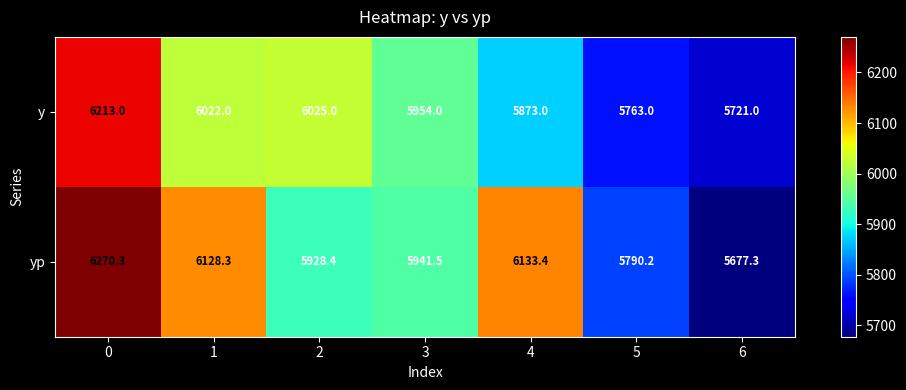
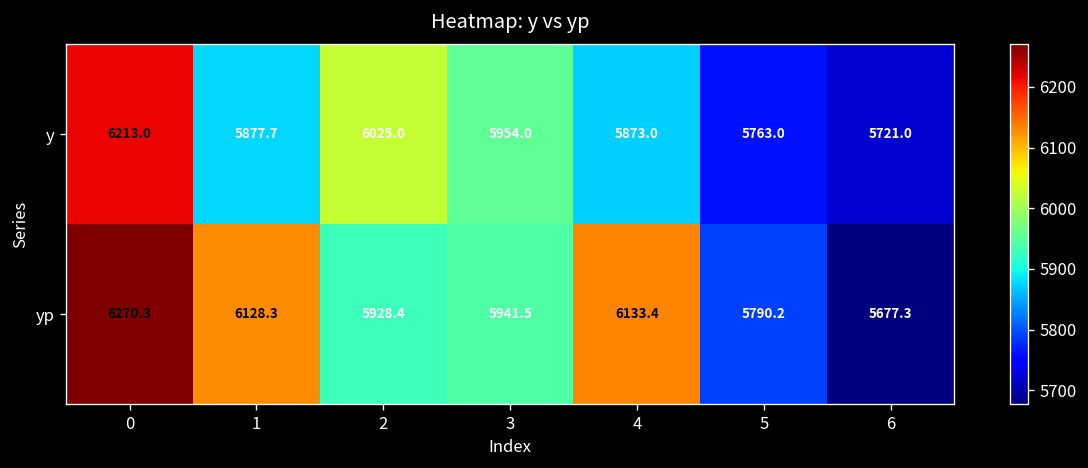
  {
    "y": {
      "0": 6213.0,
-     "1": 6022.0,
+     "1": 5877.7,
      "2": 6025.0,
      "3": 5954.0,
      "4": 5873.0,
      "5": 5763.0,
      "6": 5721.0
    },
    "yp": {
      "0": 6270.3,
      "1": 6128.3,
      "2": 5928.4,
      "3": 5941.5,
      "4": 6133.4,
      "5": 5790.2,
      "6": 5677.3
    }
  }
